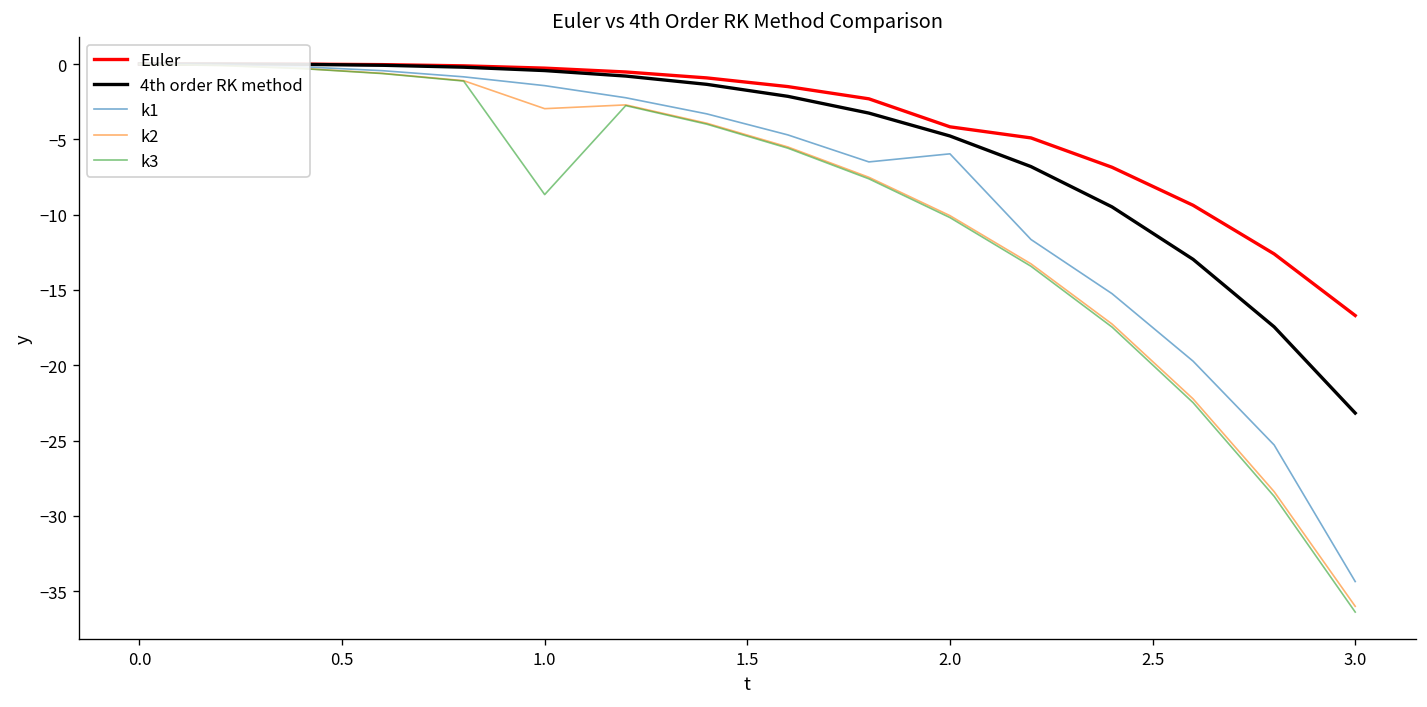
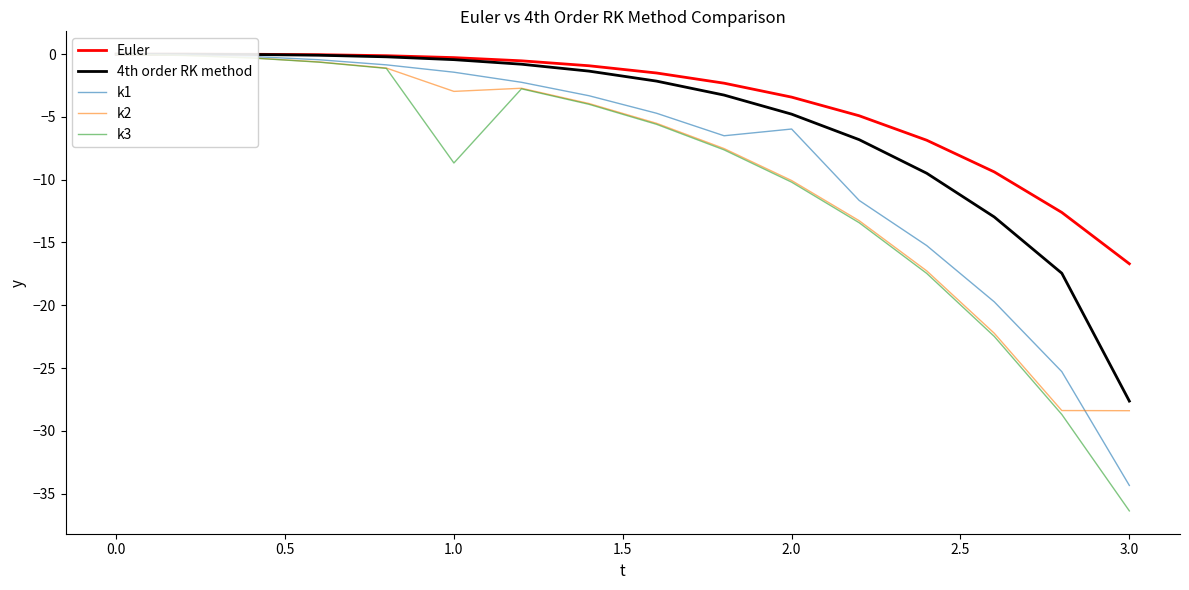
  {
    "Euler": {
-     "2.0": -4.2,
+     "2.0": -3.4,
      "3.0": -16.7
    },
    "4th order RK method": {
      "2.0": -4.8,
-     "3.0": -23.2
+     "3.0": -27.6
    },
    "k1": {
      "1.0": -1.4,
      "2.0": -6.0,
      "3.0": -34.4
    },
    "k2": {
      "1.0": -3.0,
-     "3.0": -36.0
+     "3.0": -28.4
    },
    "k3": {
      "1.0": -8.7,
      "3.0": -36.4
    }
  }
